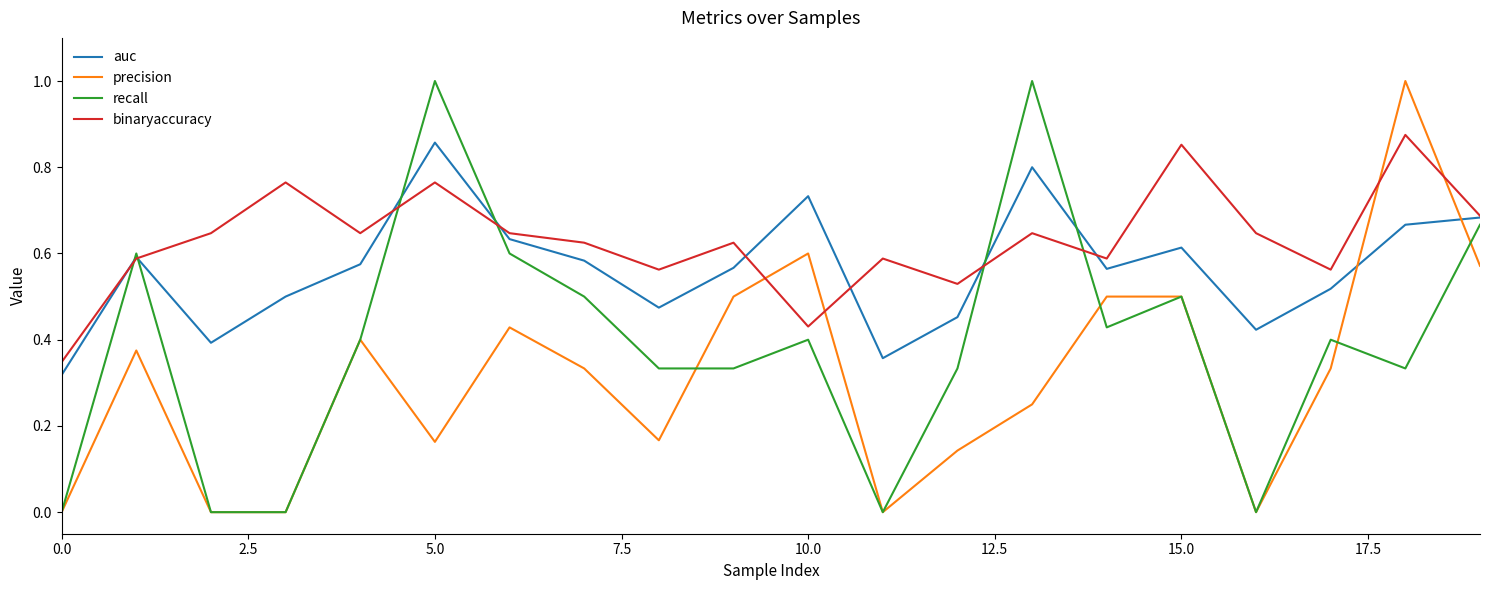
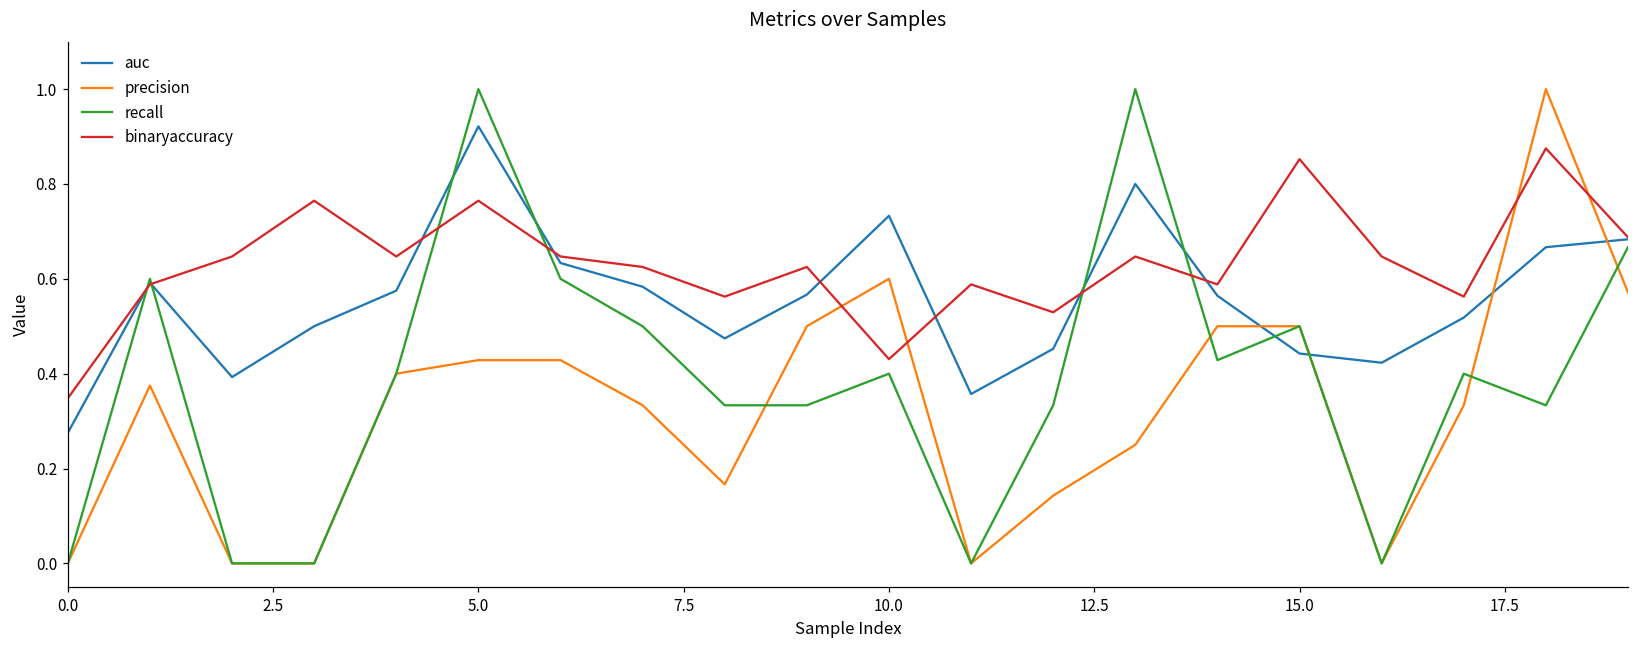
  {
    "auc": {
-     "0.0": 0.32,
-     "5.0": 0.86,
+     "0.0": 0.28,
+     "5.0": 0.92,
      "10.0": 0.73,
-     "15.0": 0.61
+     "15.0": 0.44
    },
    "precision": {
-     "5.0": 0.16,
+     "5.0": 0.43,
      "10.0": 0.60
    },
    "recall": {
      "5.0": 1.00,
      "10.0": 0.40
    },
    "binaryaccuracy": {
      "0.0": 0.35,
      "5.0": 0.76,
      "10.0": 0.43,
      "15.0": 0.85
    }
  }
